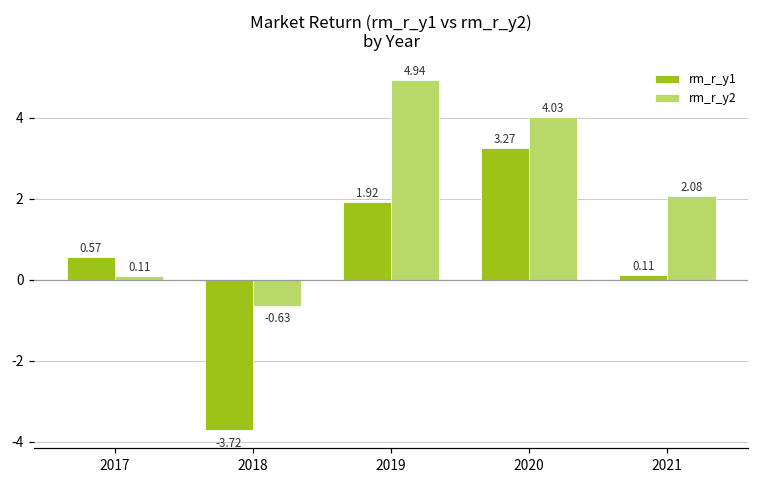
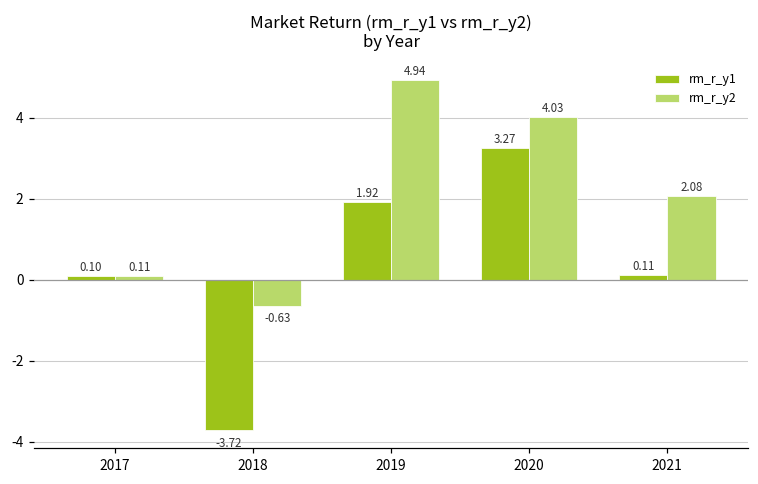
  {
    "rm_r_y1": {
-     "2017": 0.57,
+     "2017": 0.10,
      "2018": -3.72,
      "2019": 1.92,
      "2020": 3.27,
      "2021": 0.11
    },
    "rm_r_y2": {
      "2017": 0.11,
      "2018": -0.63,
      "2019": 4.94,
      "2020": 4.03,
      "2021": 2.08
    }
  }
